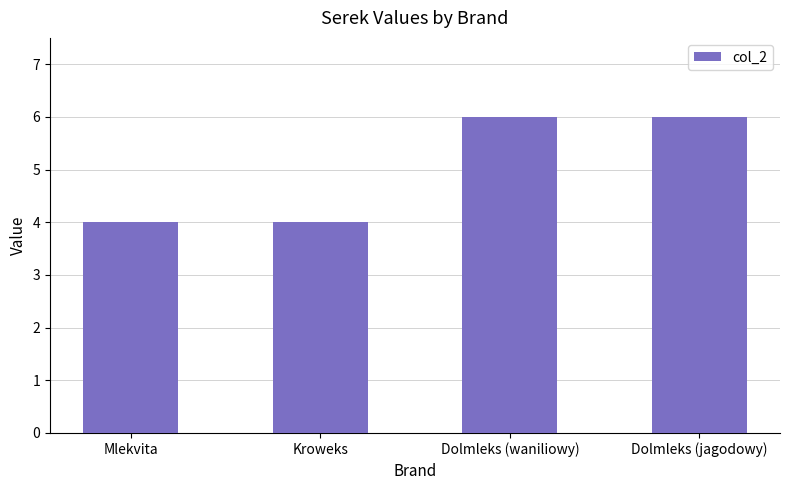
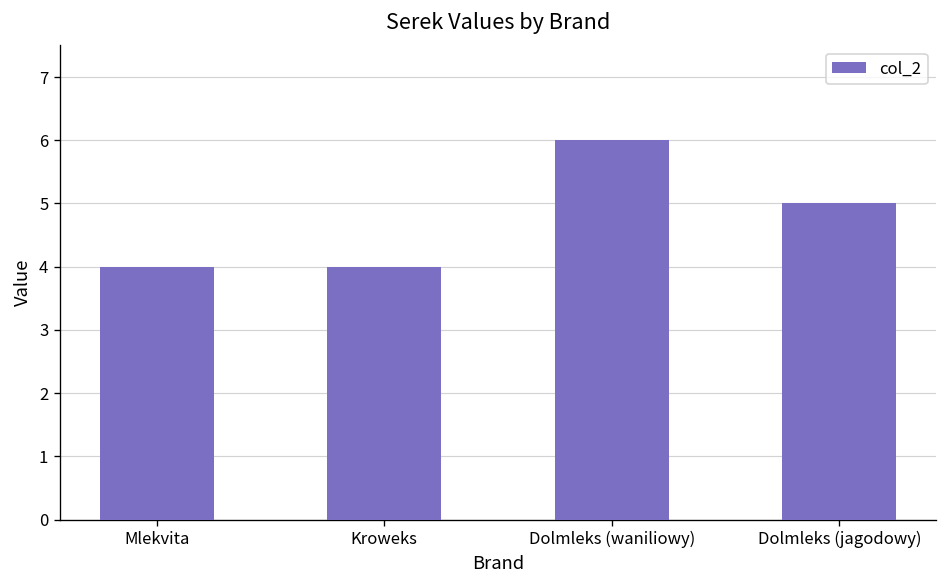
  {
    "Mlekvita": 4,
    "Kroweks": 4,
    "Dolmleks (waniliowy)": 6,
-   "Dolmleks (jagodowy)": 6
+   "Dolmleks (jagodowy)": 5
  }
